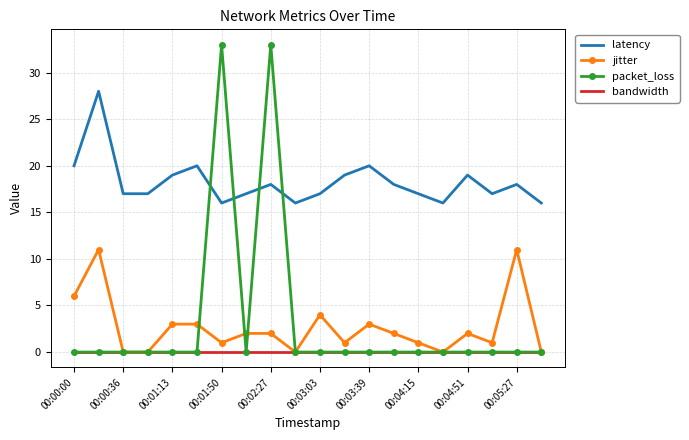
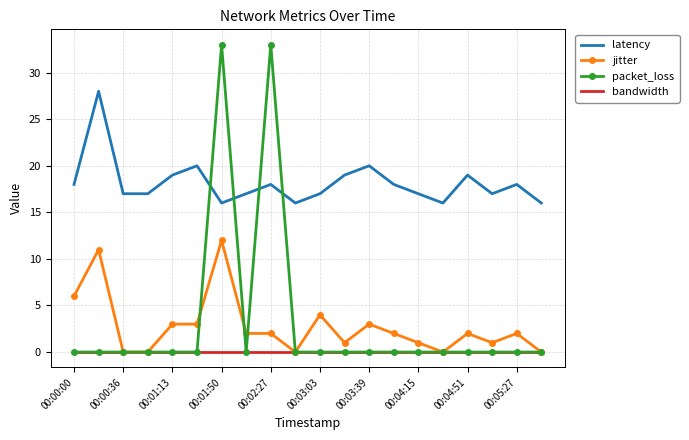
  {
    "latency": {
-     "00:00:00": 20,
+     "00:00:00": 18,
      "00:00:36": 17,
      "00:01:13": 19,
      "00:01:50": 16,
      "00:02:27": 18,
      "00:03:03": 17,
      "00:03:39": 20,
      "00:04:15": 17,
      "00:04:51": 19,
      "00:05:27": 18
    },
    "jitter": {
      "00:00:00": 6,
      "00:01:13": 3,
-     "00:01:50": 1,
+     "00:01:50": 12,
      "00:02:27": 2,
      "00:03:03": 4,
      "00:03:39": 3,
      "00:04:15": 1,
      "00:04:51": 2,
-     "00:05:27": 11
+     "00:05:27": 2
    },
    "packet_loss": {
      "00:01:50": 33,
      "00:02:27": 33
    },
    "bandwidth": {
      "00:01:50": 0,
      "00:02:27": 0
    }
  }
